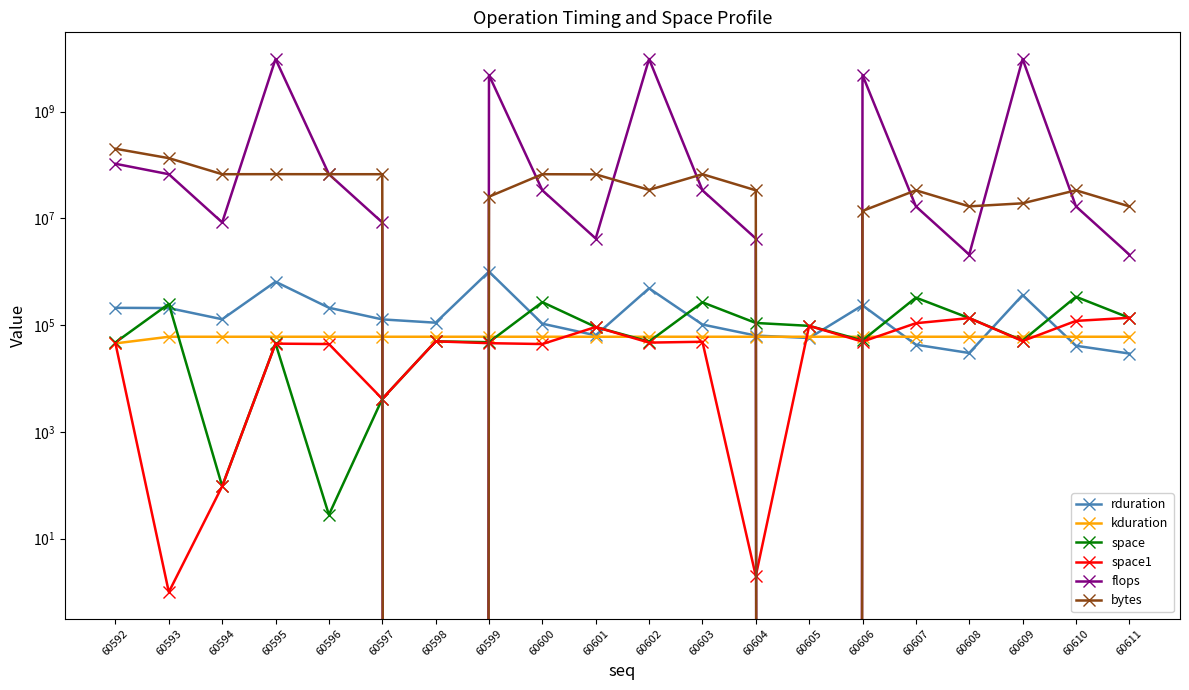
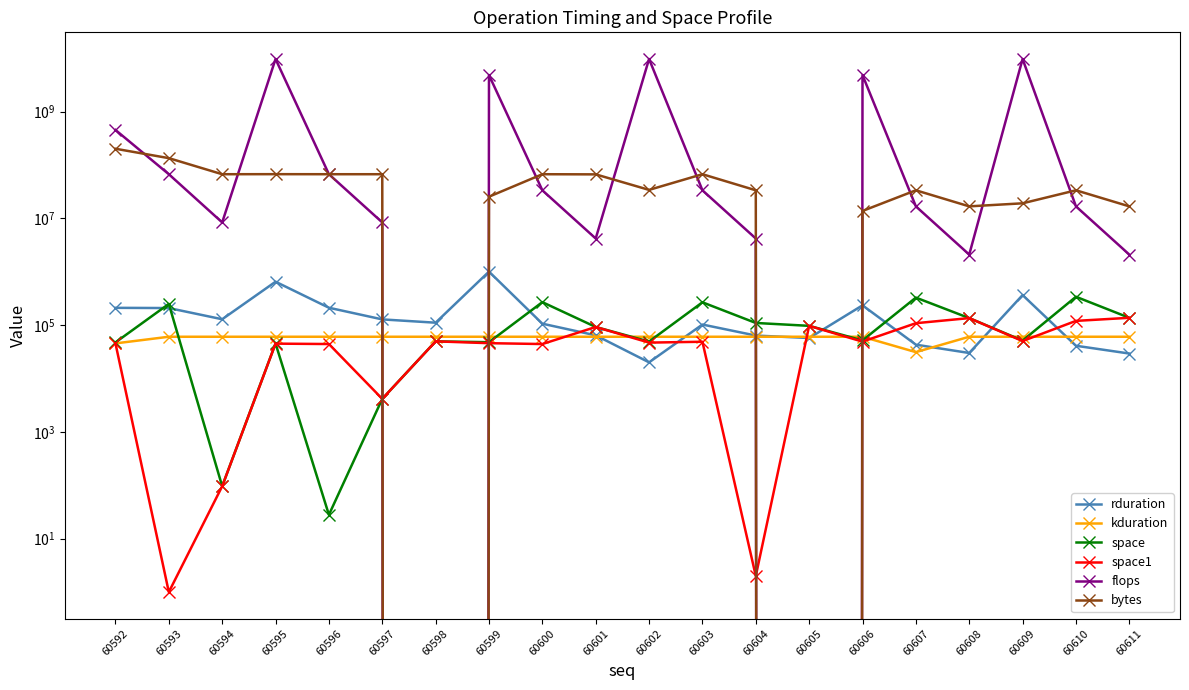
  {
    "rduration": {
      "60592": 210000,
      "60593": 210000,
      "60594": 130000,
      "60595": 700000,
      "60596": 210000,
      "60597": 130000,
      "60598": 110000,
      "60599": 1000000,
      "60600": 110000,
-     "60602": 500000,
+     "60602": 20000,
      "60603": 100000,
      "60606": 200000,
      "60607": 40000,
      "60608": 30000,
      "60609": 400000,
      "60610": 40000,
      "60611": 30000
    },
    "kduration": {
      "60593": 60000,
      "60594": 60000,
      "60595": 60000,
      "60596": 60000,
      "60597": 60000,
      "60598": 60000,
      "60599": 60000,
      "60600": 60000,
      "60602": 60000,
      "60603": 60000,
      "60606": 60000,
-     "60607": 60000,
+     "60607": 30000,
      "60608": 60000,
      "60609": 60000,
      "60610": 60000,
      "60611": 60000
    },
    "space": {
      "60593": 200000,
      "60596": 30,
      "60600": 300000,
      "60603": 300000,
      "60604": 110000,
      "60607": 300000,
      "60610": 300000
    },
    "space1": {
      "60593": 1,
      "60596": 40000,
      "60600": 40000,
      "60603": 50000,
      "60604": 2,
      "60607": 110000,
      "60610": 120000
    },
    "flops": {
-     "60592": 110000000,
+     "60592": 500000000,
      "60593": 70000000,
      "60594": 8000000,
      "60595": 10000000000,
      "60597": 8000000,
      "60599": 5000000000,
      "60600": 30000000,
      "60601": 4000000,
      "60602": 10000000000,
      "60603": 30000000,
      "60604": 4000000,
      "60606": 5000000000,
      "60607": 17000000,
      "60608": 2100000,
      "60609": 10000000000,
      "60610": 17000000,
      "60611": 2100000
    },
    "bytes": {
      "60592": 200000000,
      "60593": 130000000,
      "60594": 70000000,
      "60595": 70000000,
      "60597": 70000000,
      "60599": 30000000,
      "60600": 70000000,
      "60601": 70000000,
      "60602": 30000000,
      "60603": 70000000,
      "60604": 30000000,
      "60606": 14000000,
      "60607": 30000000,
      "60608": 17000000,
      "60609": 19000000,
      "60610": 30000000,
      "60611": 17000000
    }
  }
